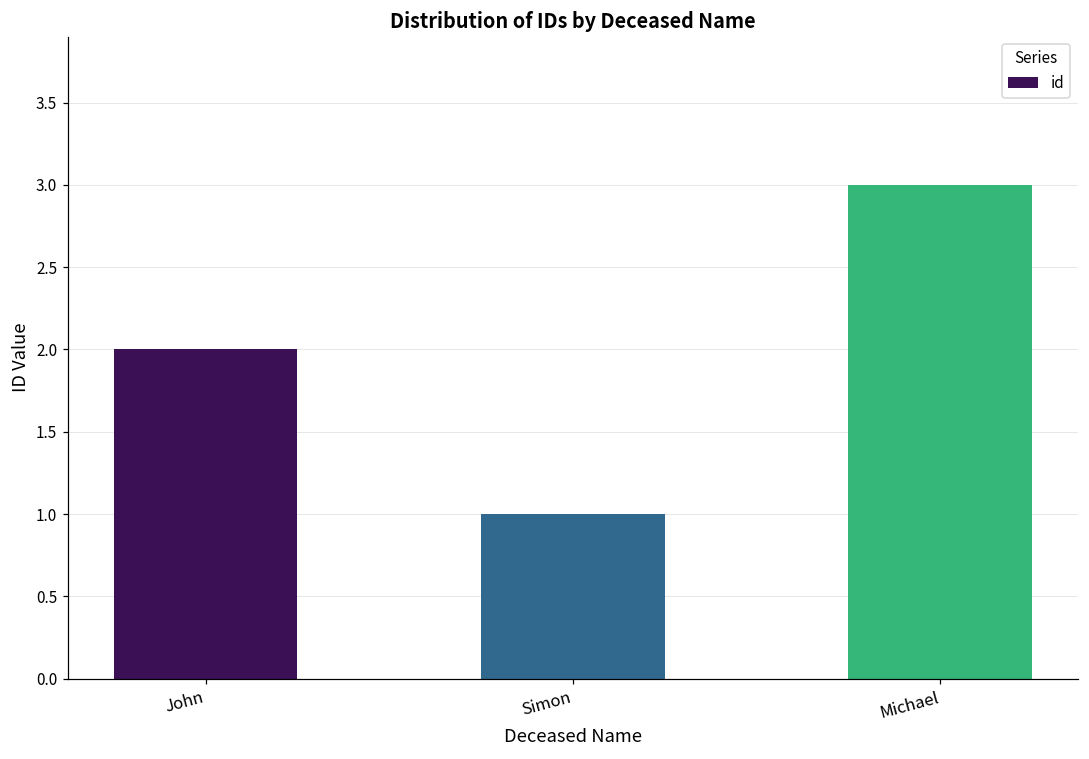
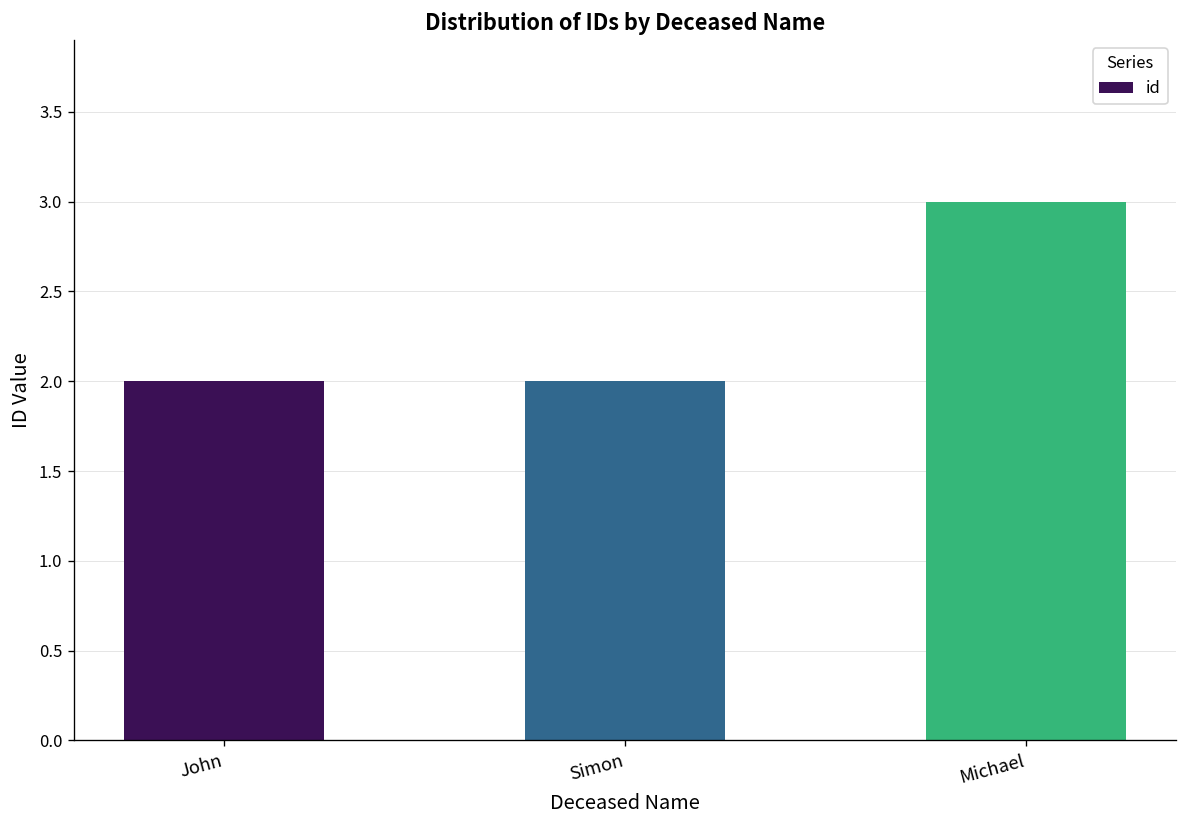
  {
    "John": 2,
-   "Simon": 1,
+   "Simon": 2,
    "Michael": 3
  }
